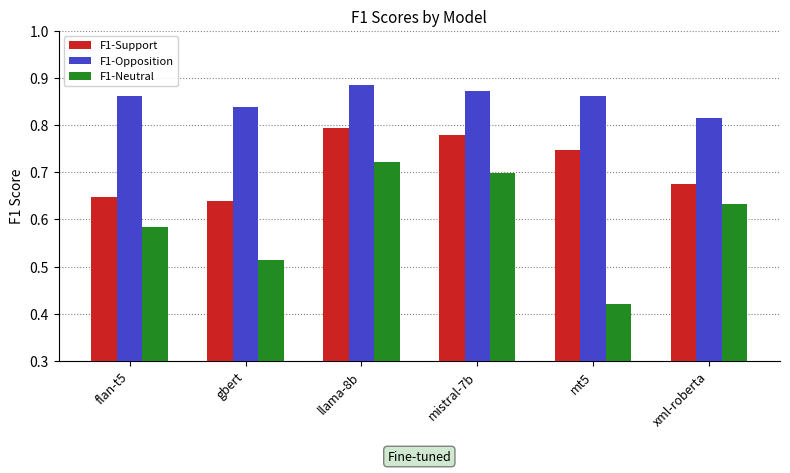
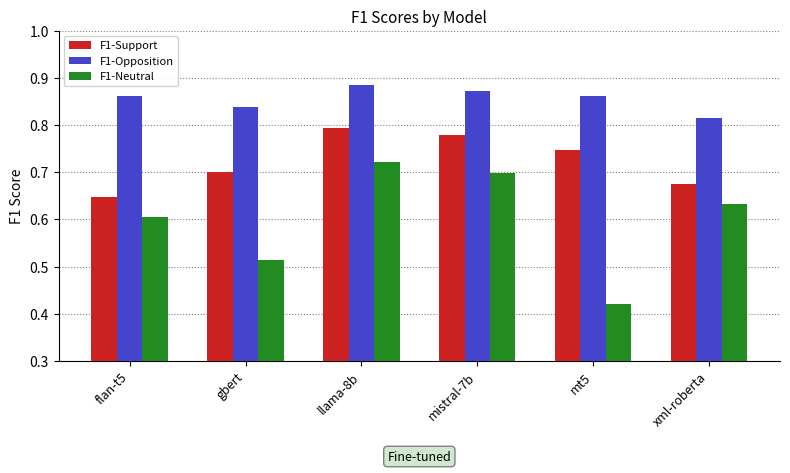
  {
    "F1-Support": {
      "flan-t5": 0.65,
-     "gbert": 0.64,
+     "gbert": 0.70,
      "llama-8b": 0.79,
      "mistral-7b": 0.78,
      "mt5": 0.75,
      "xml-roberta": 0.68
    },
    "F1-Opposition": {
      "flan-t5": 0.86,
      "gbert": 0.84,
      "llama-8b": 0.88,
      "mistral-7b": 0.87,
      "mt5": 0.86,
      "xml-roberta": 0.82
    },
    "F1-Neutral": {
-     "flan-t5": 0.58,
+     "flan-t5": 0.61,
      "gbert": 0.51,
      "llama-8b": 0.72,
      "mistral-7b": 0.70,
      "mt5": 0.42,
      "xml-roberta": 0.63
    }
  }
